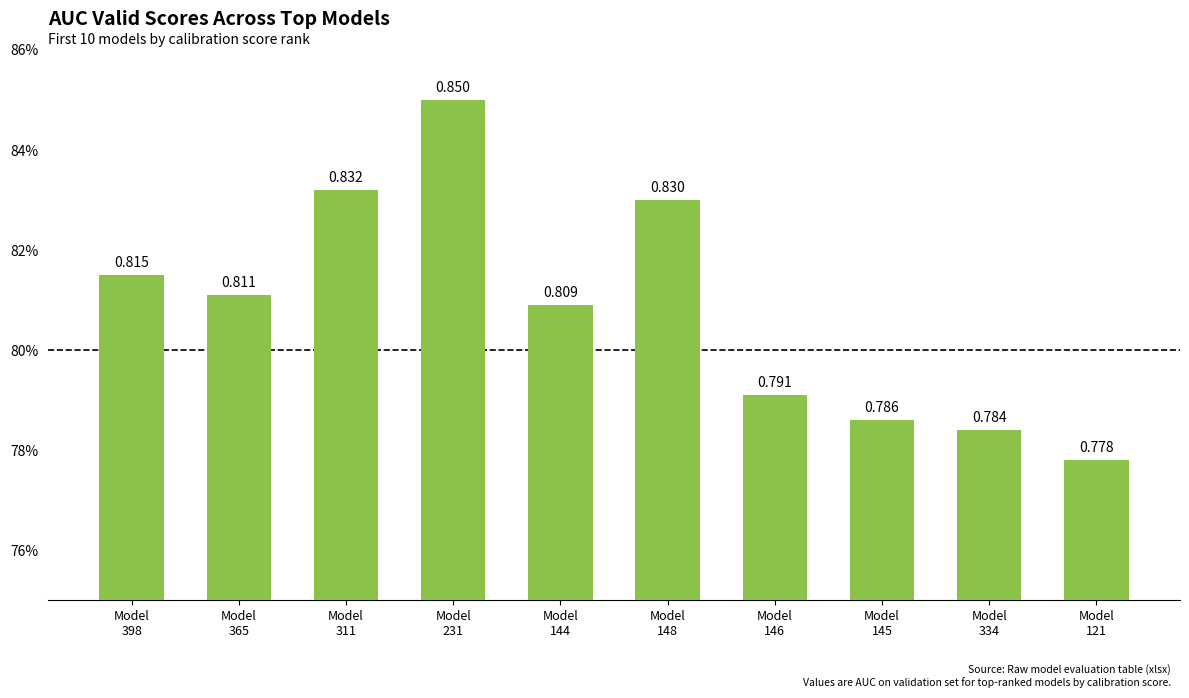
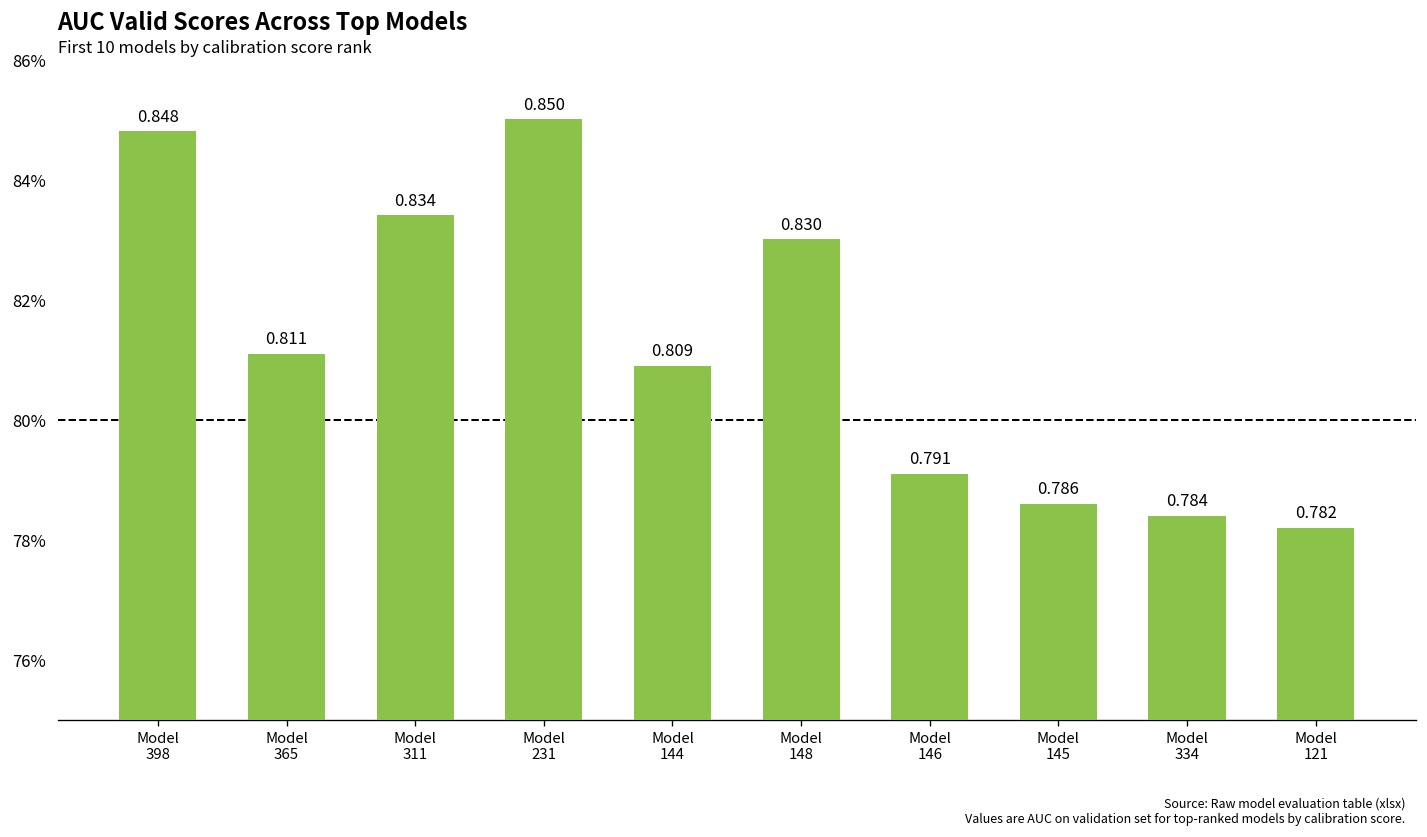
  {
-   "Model 398": 0.815,
+   "Model 398": 0.848,
    "Model 365": 0.811,
-   "Model 311": 0.832,
+   "Model 311": 0.834,
    "Model 231": 0.850,
    "Model 144": 0.809,
    "Model 148": 0.830,
    "Model 146": 0.791,
    "Model 145": 0.786,
    "Model 334": 0.784,
-   "Model 121": 0.778
+   "Model 121": 0.782
  }
